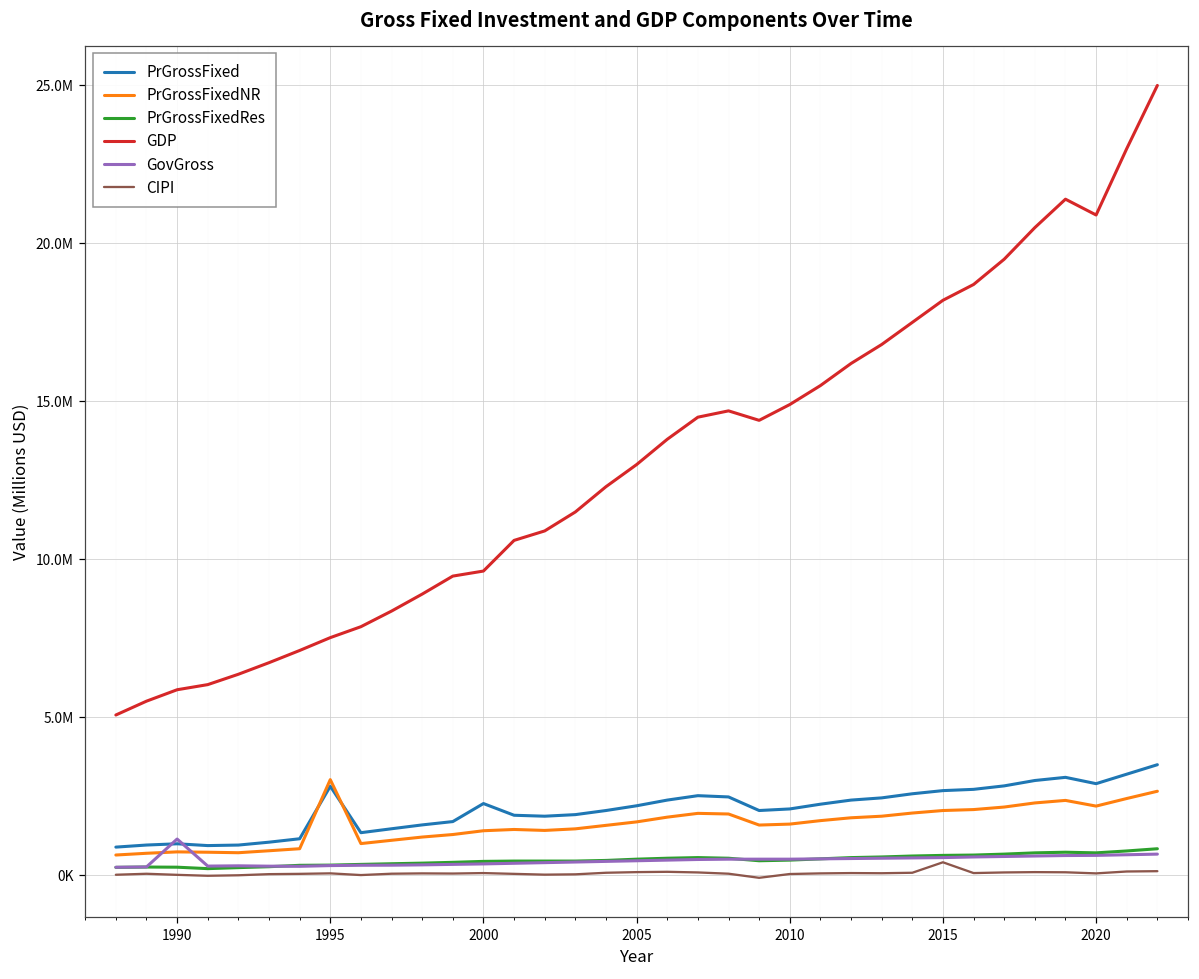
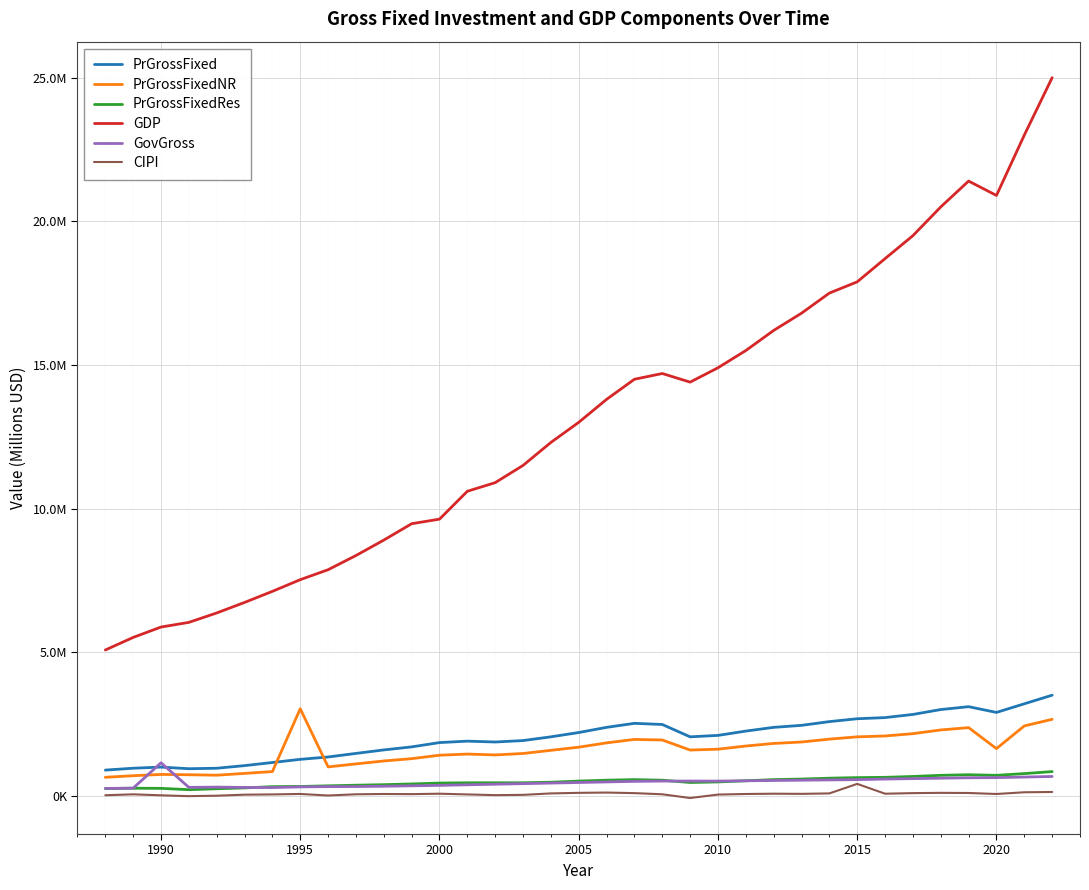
  {
    "PrGrossFixed": {
      "1990": 1000000,
-     "1995": 2800000,
-     "2000": 2300000,
+     "1995": 1300000,
+     "2000": 1900000,
      "2005": 2200000,
      "2010": 2100000,
      "2015": 2700000,
      "2020": 2900000
    },
    "PrGrossFixedNR": {
      "1990": 700000,
      "1995": 3000000,
      "2000": 1400000,
      "2005": 1700000,
      "2010": 1600000,
      "2015": 2100000,
-     "2020": 2200000
+     "2020": 1600000
    },
    "PrGrossFixedRes": {
      "1990": 300000
    },
    "GDP": {
      "1990": 5900000,
      "1995": 7500000,
      "2000": 9600000,
      "2005": 13000000,
      "2010": 14900000,
-     "2015": 18200000,
+     "2015": 17900000,
      "2020": 20900000
    },
    "GovGross": {
      "1990": 1100000
    },
    "CIPI": {
      "1990": 0,
      "1995": 100000,
      "2000": 100000,
      "2005": 100000,
      "2010": 0,
      "2015": 400000,
      "2020": 100000
    }
  }
